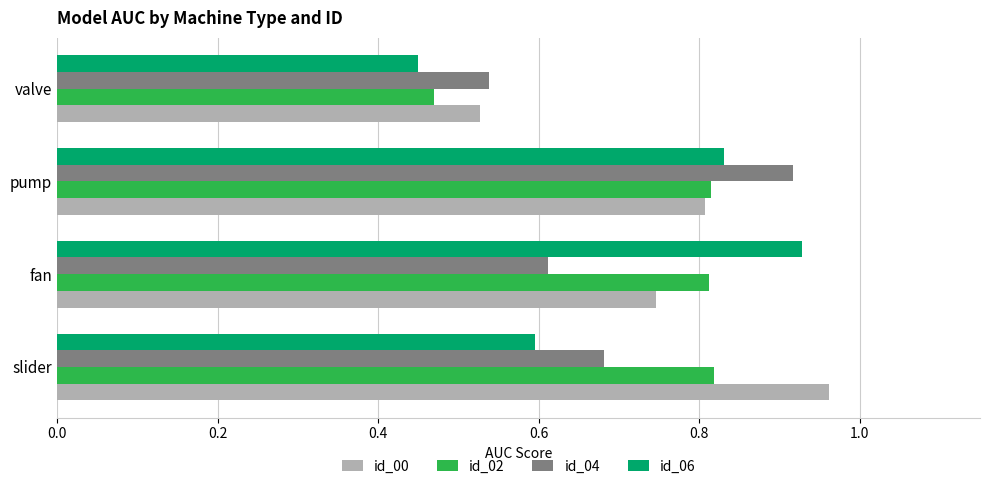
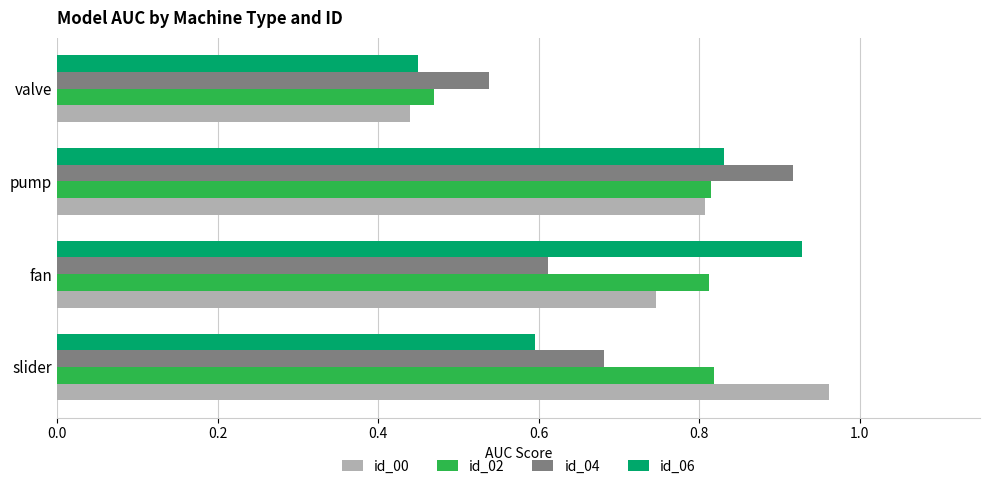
  {
    "id_00": {
-     "valve": 0.53,
+     "valve": 0.44,
      "pump": 0.81,
      "fan": 0.75,
      "slider": 0.96
    },
    "id_04": {
      "valve": 0.54,
      "pump": 0.92,
      "fan": 0.61,
      "slider": 0.68
    }
  }
